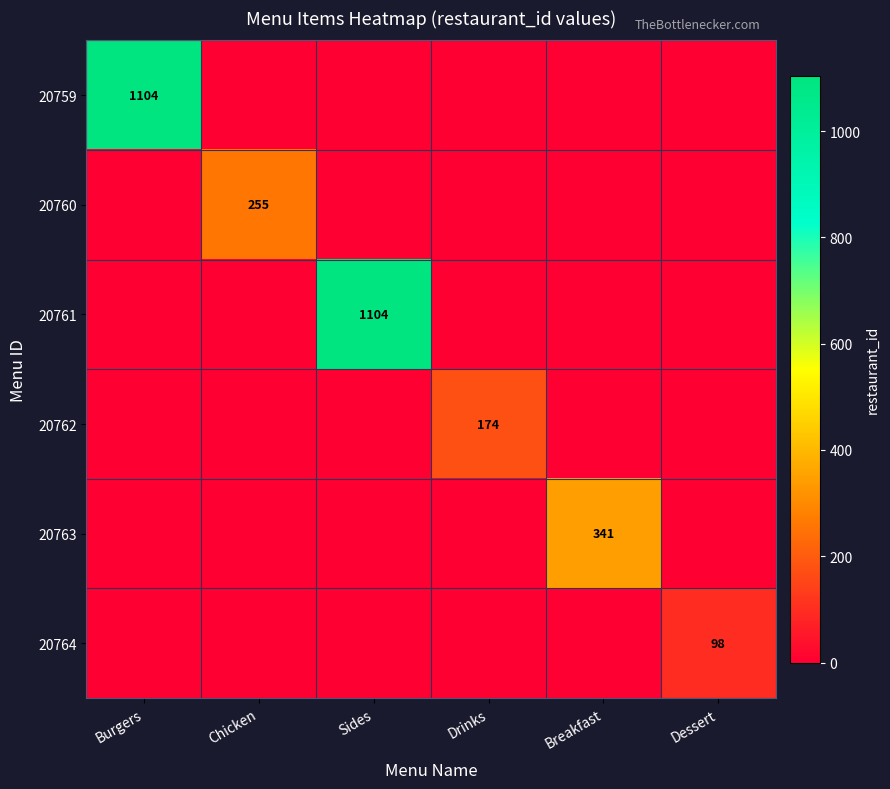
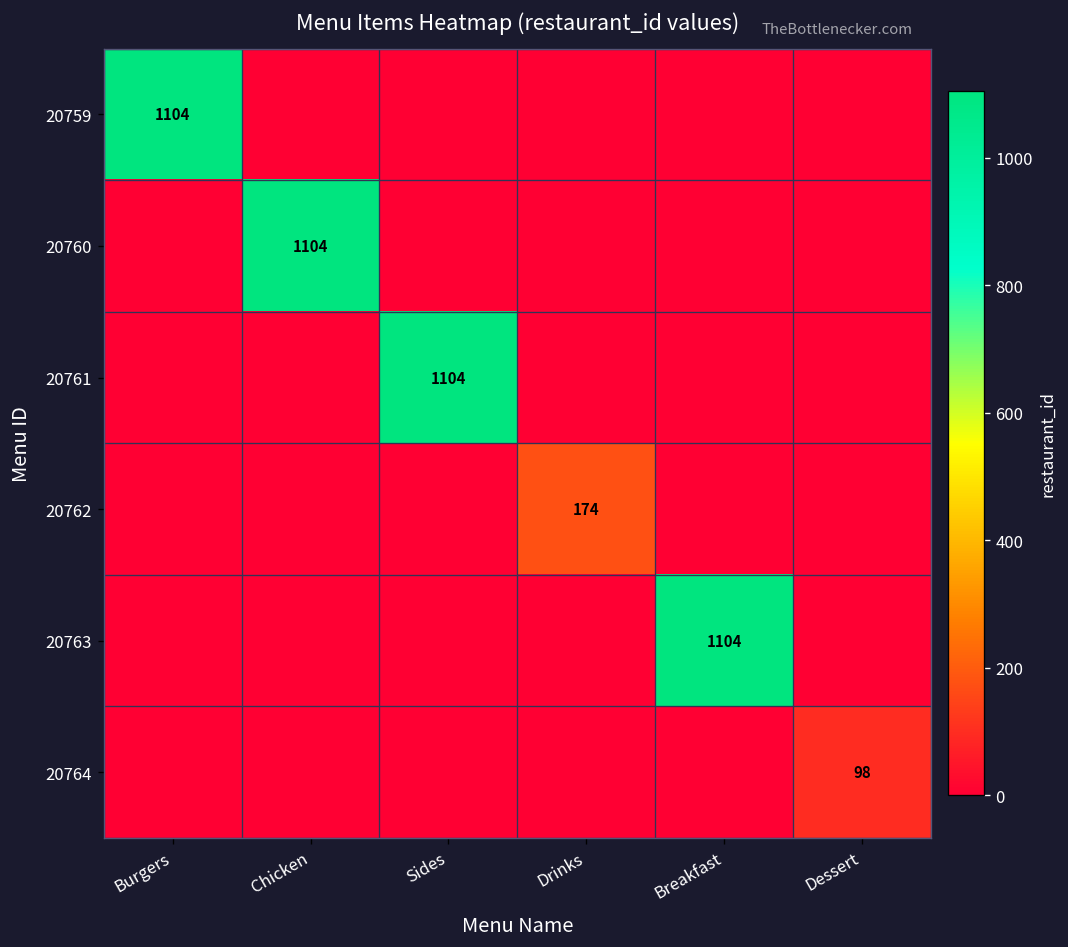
  {
    "20759": {
      "Burgers": 1104
    },
    "20760": {
-     "Chicken": 255
+     "Chicken": 1104
    },
    "20761": {
      "Sides": 1104
    },
    "20762": {
      "Drinks": 174
    },
    "20763": {
-     "Breakfast": 341
+     "Breakfast": 1104
    },
    "20764": {
      "Dessert": 98
    }
  }
